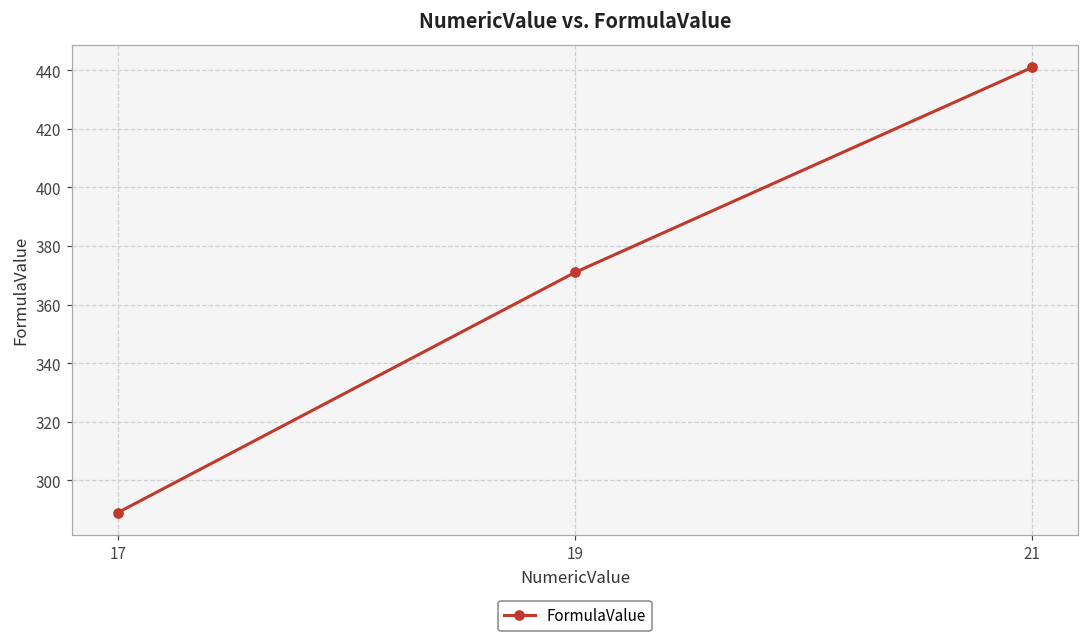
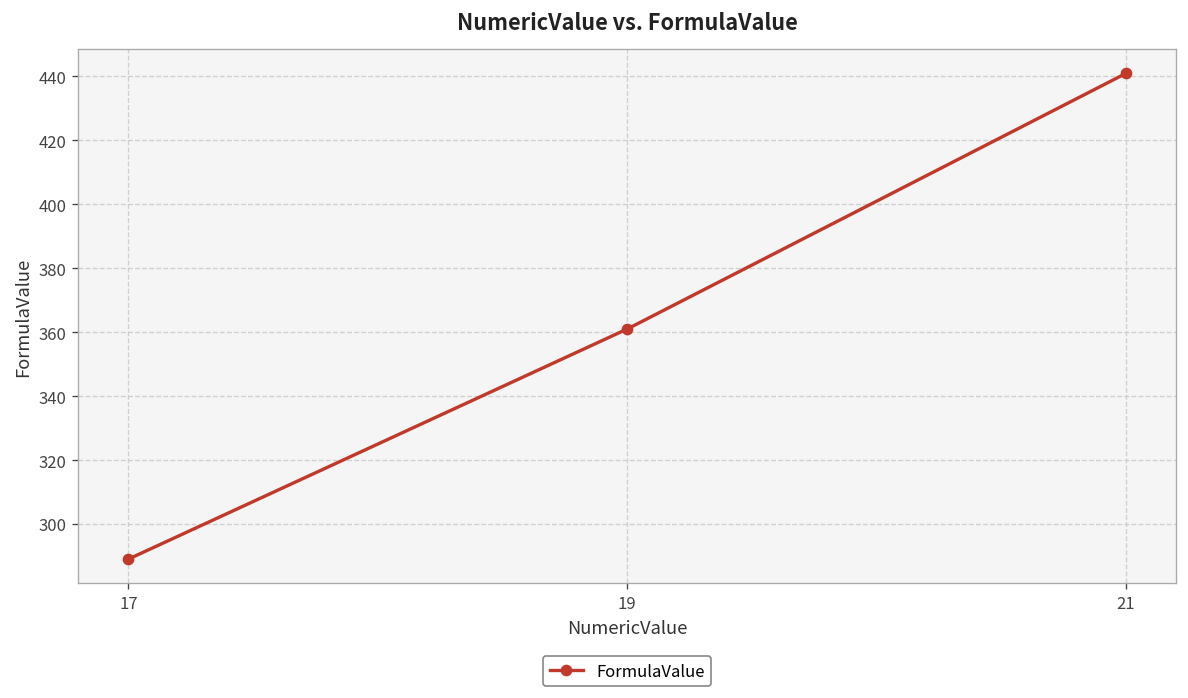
  {
    "17": 289,
-   "19": 371,
+   "19": 361,
    "21": 441
  }
